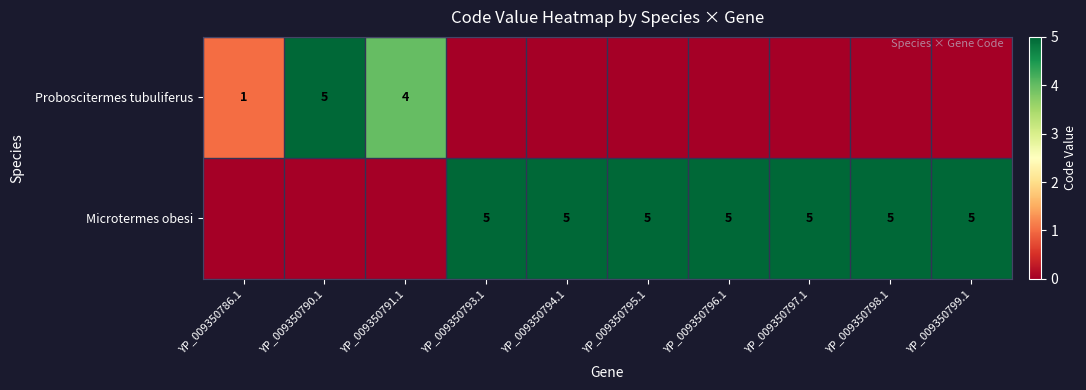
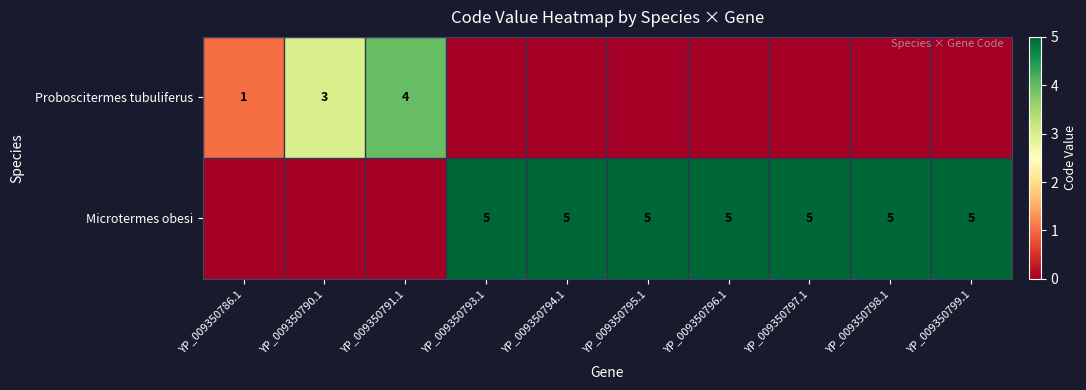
  {
    "Proboscitermes tubuliferus": {
      "YP_009350786.1": 1,
-     "YP_009350790.1": 5,
+     "YP_009350790.1": 3,
      "YP_009350791.1": 4
    },
    "Microtermes obesi": {
      "YP_009350793.1": 5,
      "YP_009350794.1": 5,
      "YP_009350795.1": 5,
      "YP_009350796.1": 5,
      "YP_009350797.1": 5,
      "YP_009350798.1": 5,
      "YP_009350799.1": 5
    }
  }
